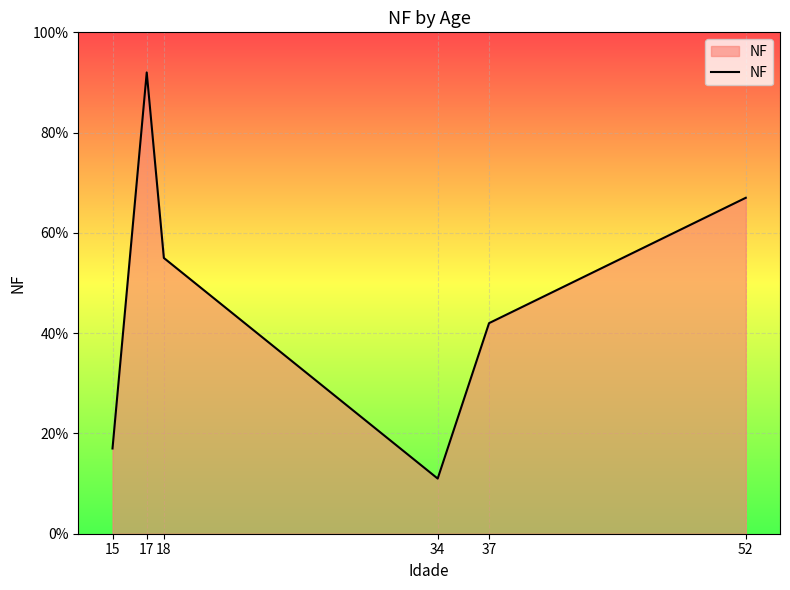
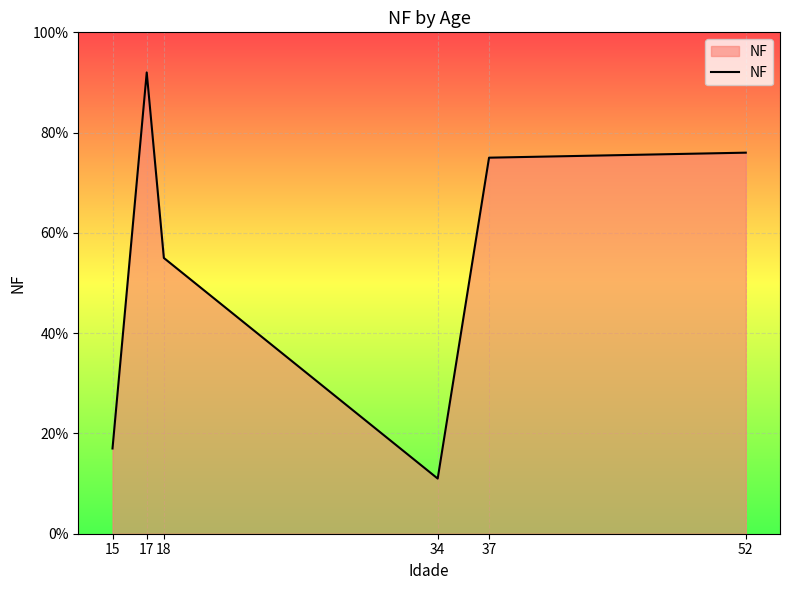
  {
    "15": "17%",
    "17": "92%",
    "18": "55%",
    "34": "11%",
-   "37": "42%",
-   "52": "67%"
+   "37": "75%",
+   "52": "76%"
  }
